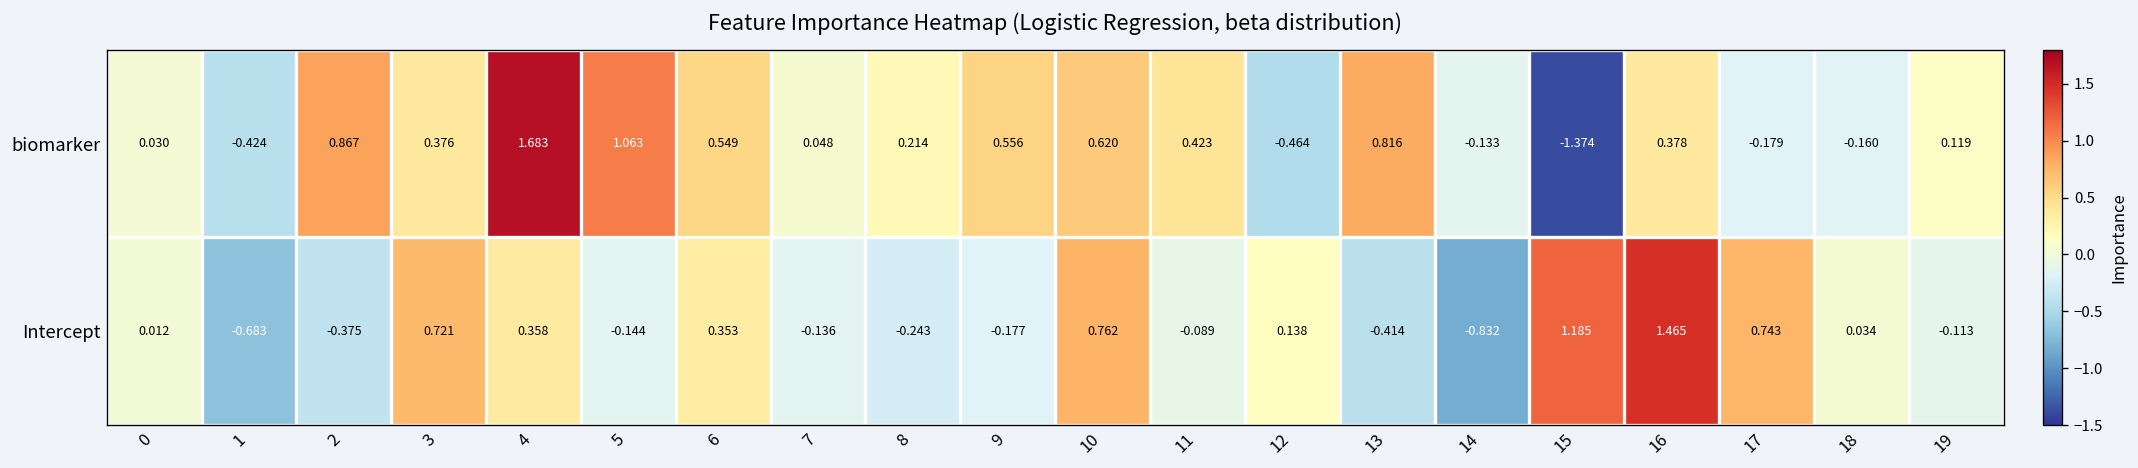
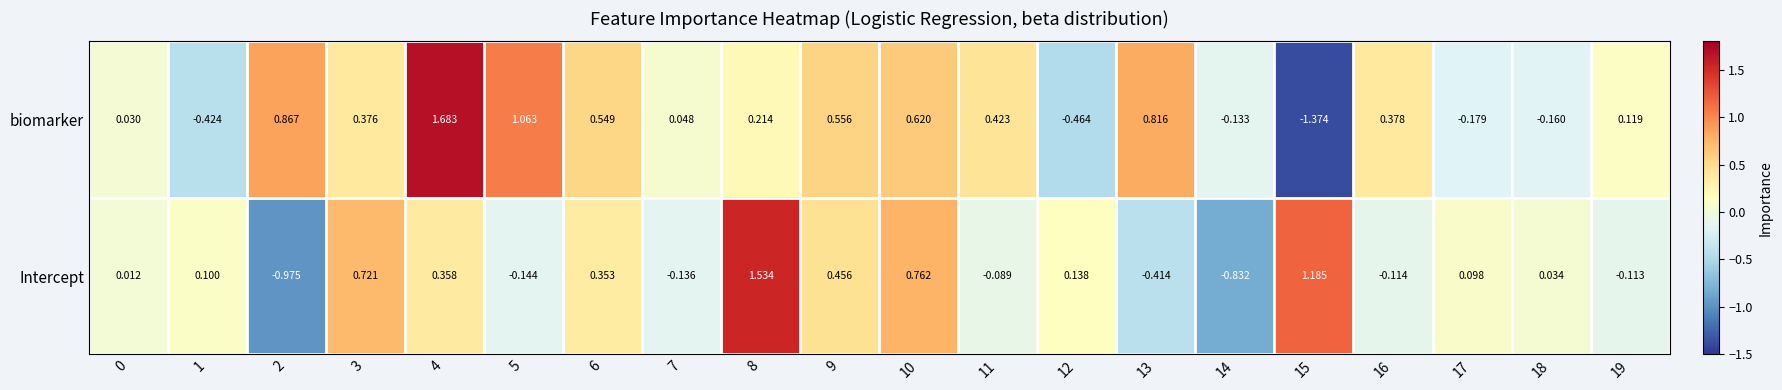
  {
    "biomarker": {
      "0": 0.030,
      "1": -0.424,
      "2": 0.867,
      "3": 0.376,
      "4": 1.683,
      "5": 1.063,
      "6": 0.549,
      "7": 0.048,
      "8": 0.214,
      "9": 0.556,
      "10": 0.620,
      "11": 0.423,
      "12": -0.464,
      "13": 0.816,
      "14": -0.133,
      "15": -1.374,
      "16": 0.378,
      "17": -0.179,
      "18": -0.160,
      "19": 0.119
    },
    "Intercept": {
      "0": 0.012,
-     "1": -0.683,
-     "2": -0.375,
+     "1": 0.100,
+     "2": -0.975,
      "3": 0.721,
      "4": 0.358,
      "5": -0.144,
      "6": 0.353,
      "7": -0.136,
-     "8": -0.243,
-     "9": -0.177,
+     "8": 1.534,
+     "9": 0.456,
      "10": 0.762,
      "11": -0.089,
      "12": 0.138,
      "13": -0.414,
      "14": -0.832,
      "15": 1.185,
-     "16": 1.465,
-     "17": 0.743,
+     "16": -0.114,
+     "17": 0.098,
      "18": 0.034,
      "19": -0.113
    }
  }
